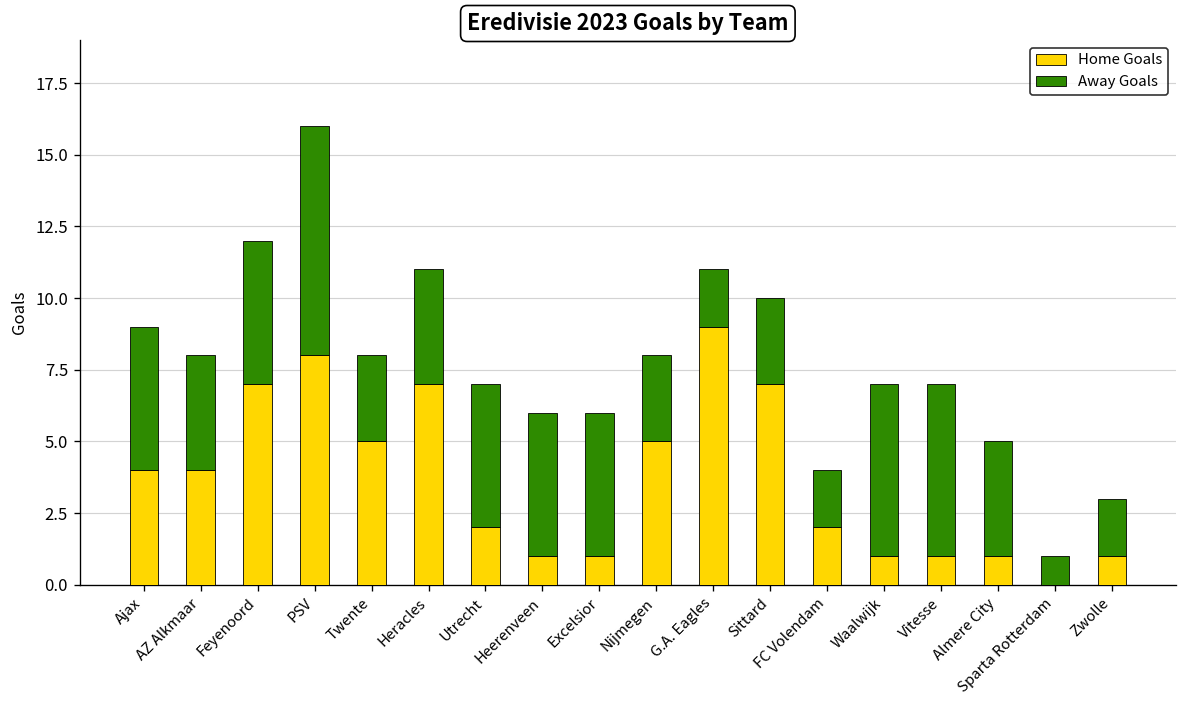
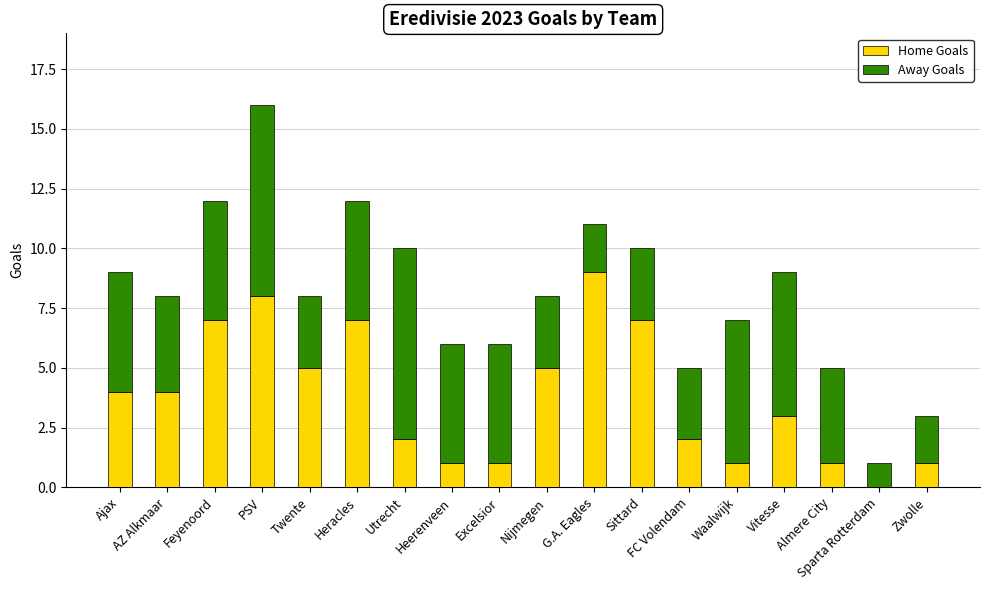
  {
    "Home Goals": {
      "Ajax": 4,
      "AZ Alkmaar": 4,
      "Feyenoord": 7,
      "PSV": 8,
      "Twente": 5,
      "Heracles": 7,
      "Utrecht": 2,
      "Heerenveen": 1,
      "Excelsior": 1,
      "Nijmegen": 5,
      "G.A. Eagles": 9,
      "Sittard": 7,
      "FC Volendam": 2,
      "Waalwijk": 1,
-     "Vitesse": 1,
+     "Vitesse": 3,
      "Almere City": 1,
      "Sparta Rotterdam": 0,
      "Zwolle": 1
    },
    "Away Goals": {
      "Ajax": 5,
      "AZ Alkmaar": 4,
      "Feyenoord": 5,
      "PSV": 8,
      "Twente": 3,
-     "Heracles": 4,
-     "Utrecht": 5,
+     "Heracles": 5,
+     "Utrecht": 8,
      "Heerenveen": 5,
      "Excelsior": 5,
      "Nijmegen": 3,
      "G.A. Eagles": 2,
      "Sittard": 3,
-     "FC Volendam": 2,
+     "FC Volendam": 3,
      "Waalwijk": 6,
      "Vitesse": 6,
      "Almere City": 4,
      "Sparta Rotterdam": 1,
      "Zwolle": 2
    }
  }
